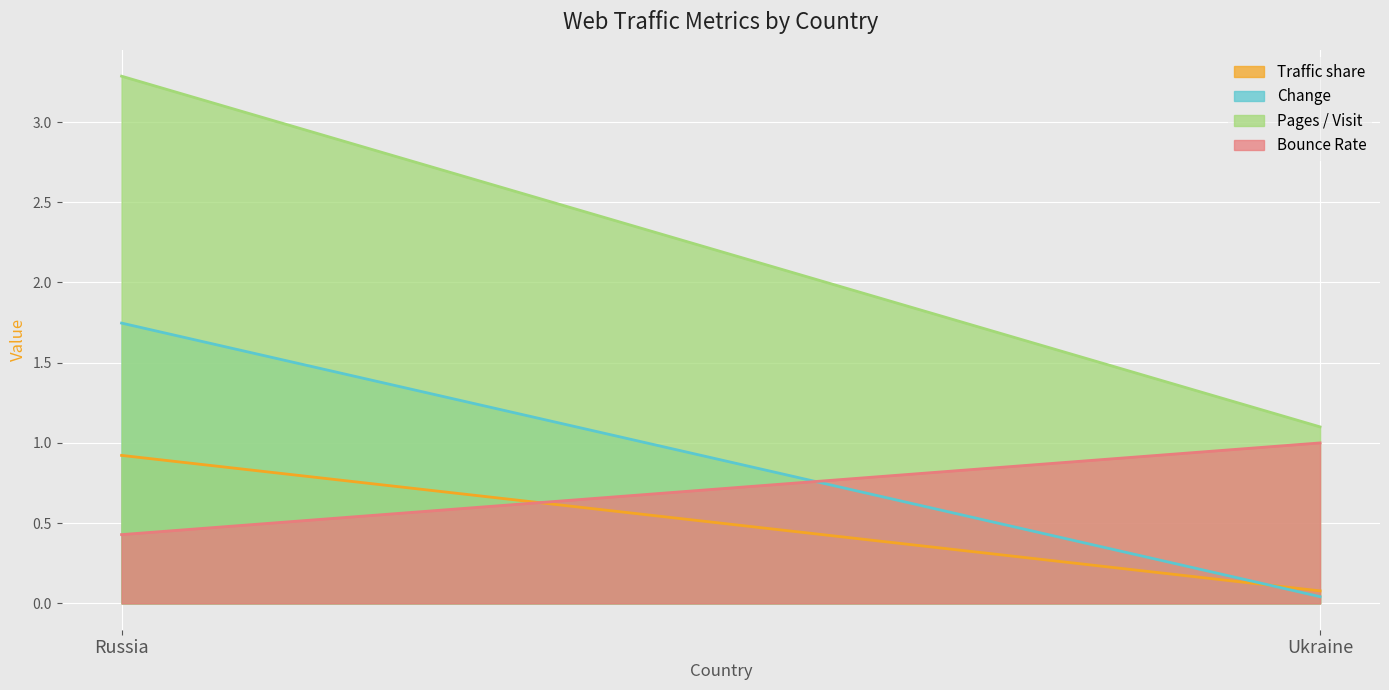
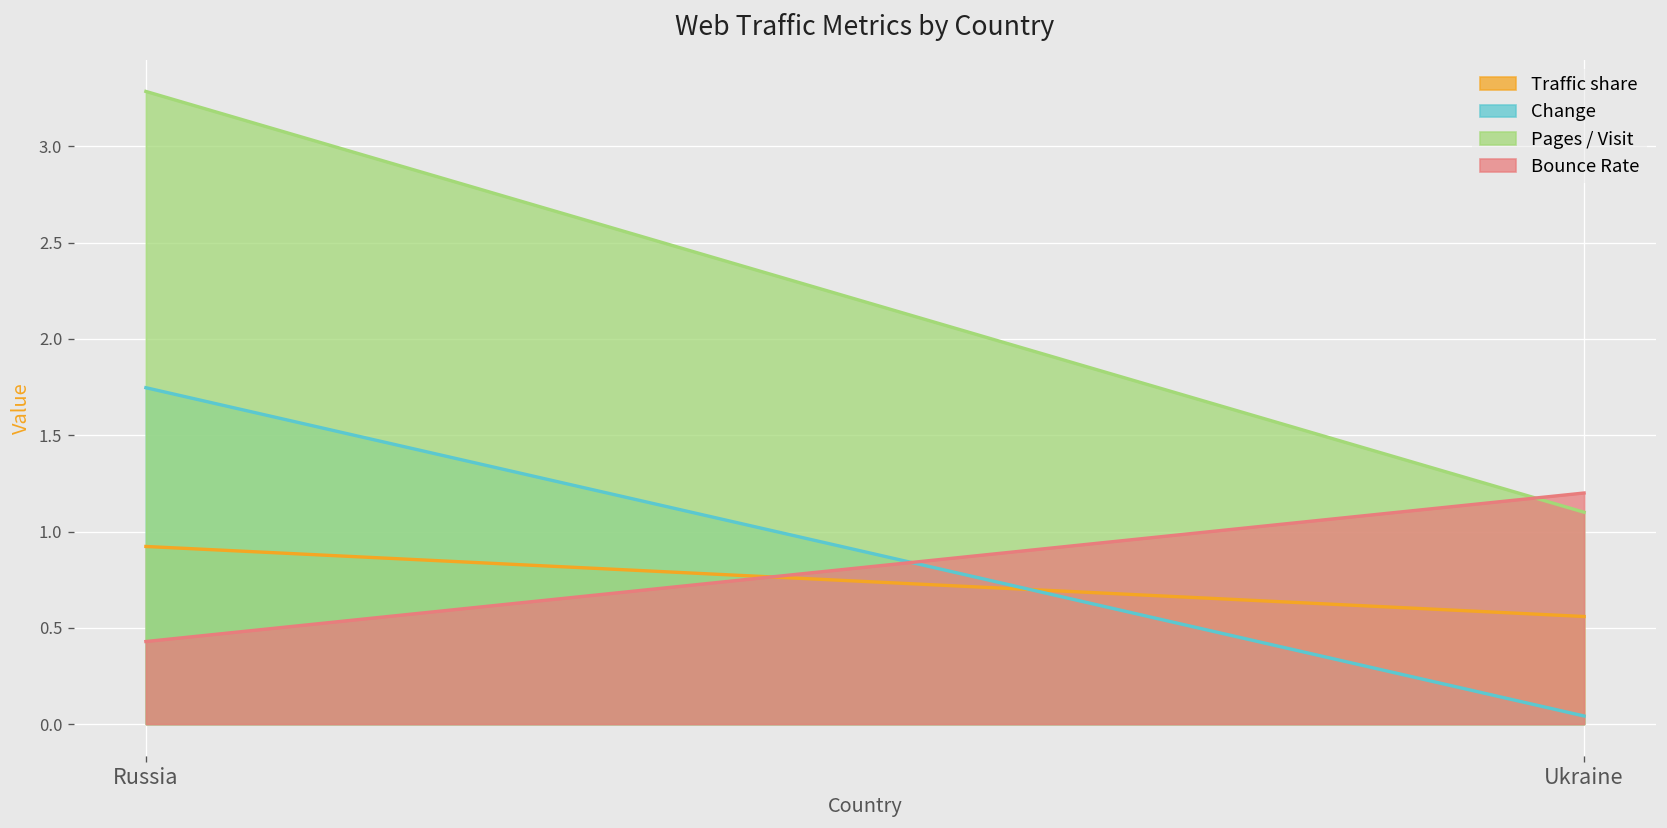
  {
    "Traffic share": {
      "Russia": 0.92,
-     "Ukraine": 0.08
+     "Ukraine": 0.56
    },
    "Change": {
      "Russia": 1.75,
      "Ukraine": 0.04
    },
    "Pages / Visit": {
      "Russia": 3.29,
      "Ukraine": 1.10
    },
    "Bounce Rate": {
      "Russia": 0.43,
-     "Ukraine": 1.0
+     "Ukraine": 1.2
    }
  }
